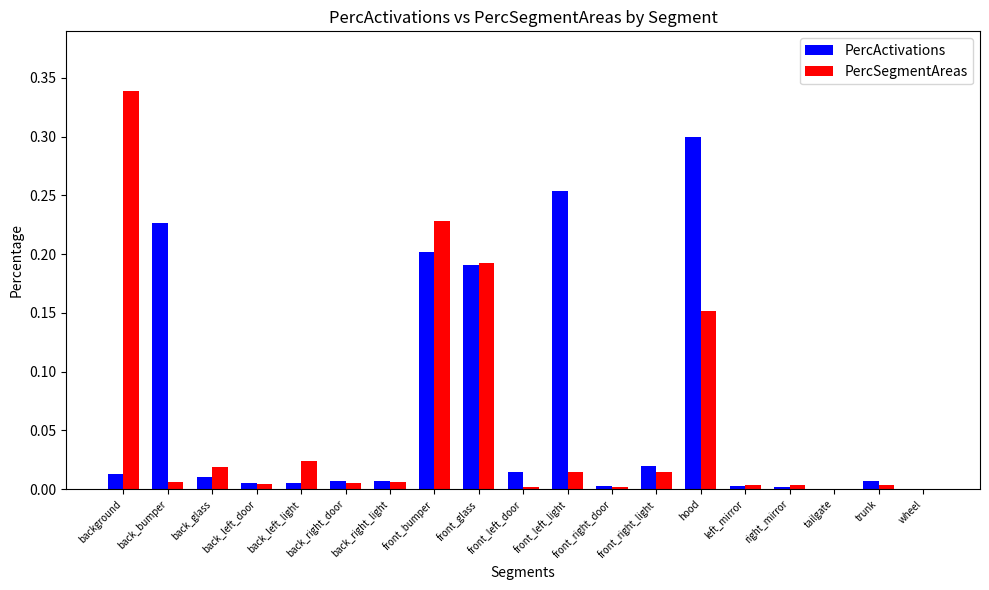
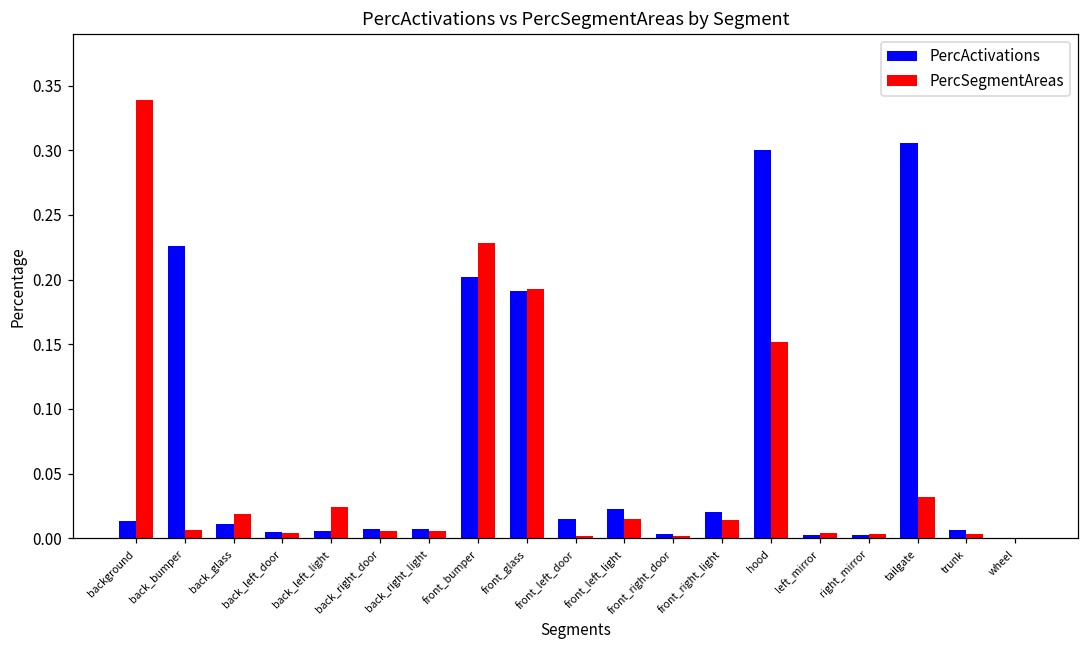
  {
    "PercActivations": {
      "background": 0.013,
      "back_bumper": 0.226,
      "back_glass": 0.011,
      "back_left_door": 0.005,
      "back_left_light": 0.006,
      "back_right_door": 0.007,
      "back_right_light": 0.007,
      "front_bumper": 0.202,
      "front_glass": 0.191,
      "front_left_door": 0.015,
-     "front_left_light": 0.254,
+     "front_left_light": 0.023,
      "front_right_door": 0.003,
      "front_right_light": 0.020,
      "hood": 0.300,
      "left_mirror": 0.002,
      "right_mirror": 0.002,
-     "tailgate": 0.000,
+     "tailgate": 0.306,
      "trunk": 0.007
    },
    "PercSegmentAreas": {
      "background": 0.339,
      "back_bumper": 0.007,
      "back_glass": 0.019,
      "back_left_door": 0.004,
      "back_left_light": 0.024,
      "back_right_door": 0.006,
      "back_right_light": 0.006,
      "front_bumper": 0.229,
      "front_glass": 0.192,
      "front_left_light": 0.015,
      "front_right_light": 0.014,
      "hood": 0.151,
      "left_mirror": 0.004,
      "right_mirror": 0.003,
-     "tailgate": 0.000,
+     "tailgate": 0.032,
      "trunk": 0.004
    }
  }
